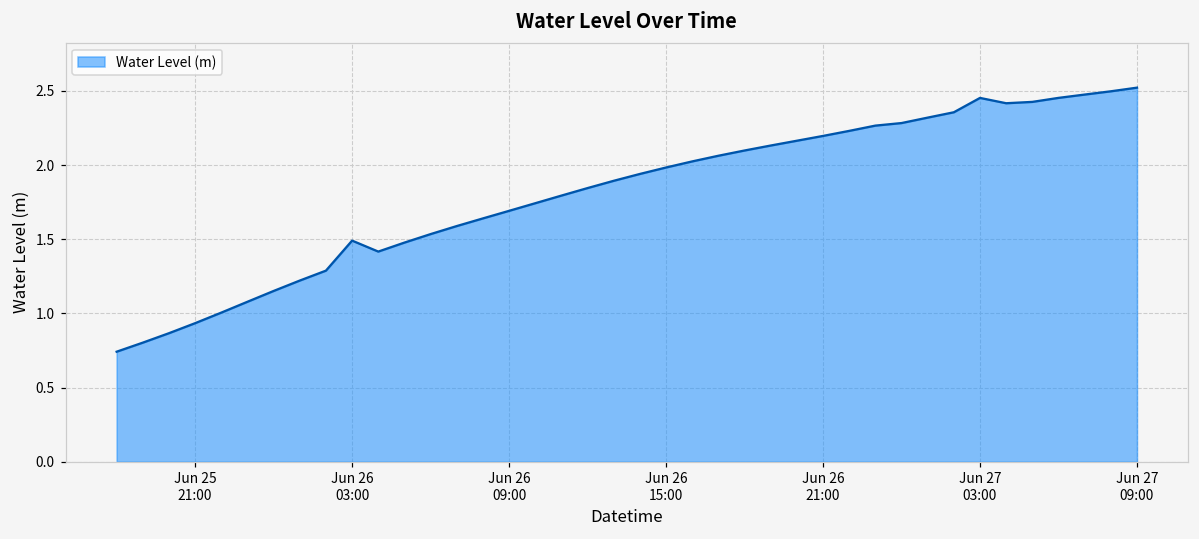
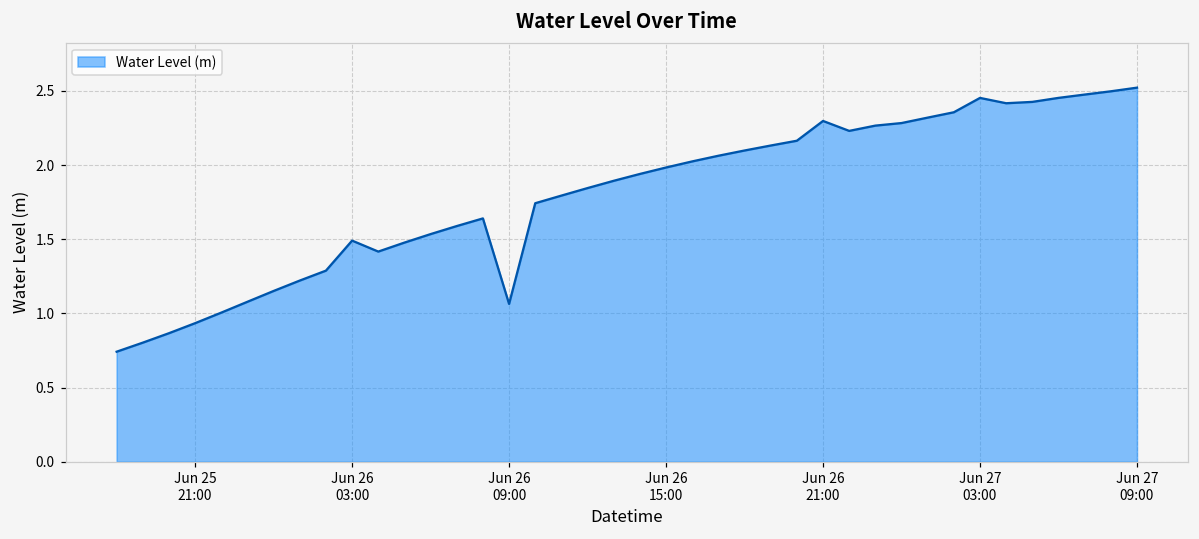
  {
    "Jun 25 21:00": 0.93,
    "Jun 26 03:00": 1.49,
-   "Jun 26 09:00": 1.69,
+   "Jun 26 09:00": 1.06,
    "Jun 26 15:00": 1.98,
-   "Jun 26 21:00": 2.20,
+   "Jun 26 21:00": 2.30,
    "Jun 27 03:00": 2.45,
    "Jun 27 09:00": 2.52
  }
